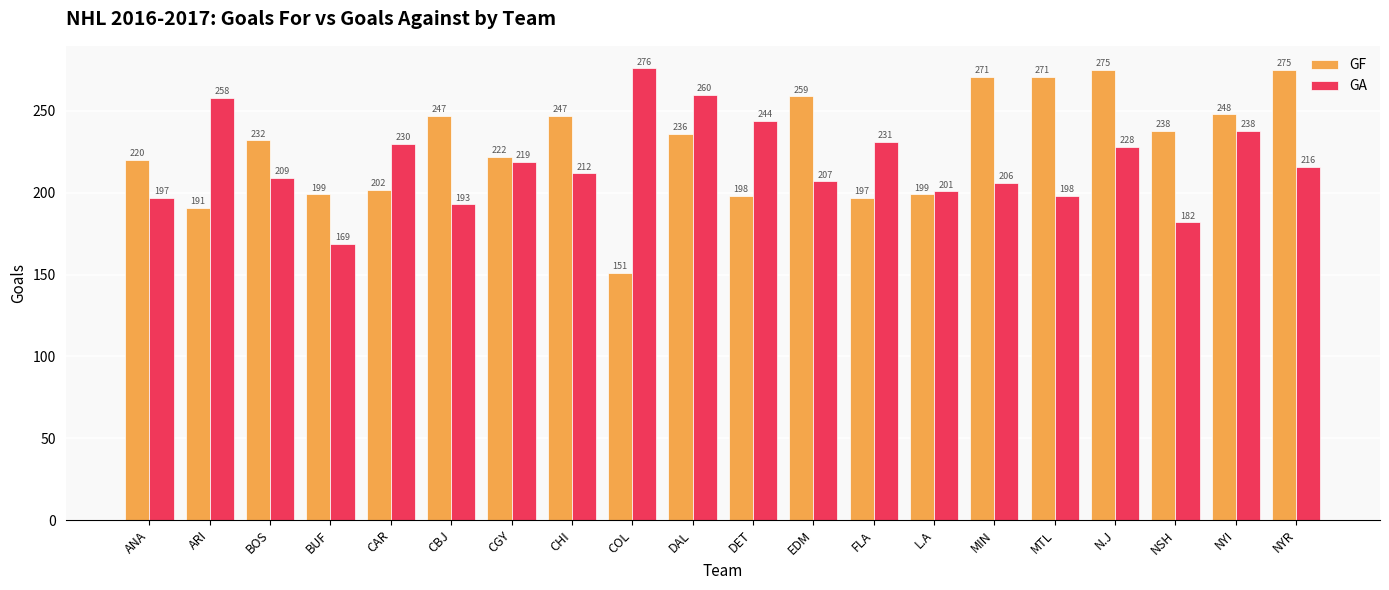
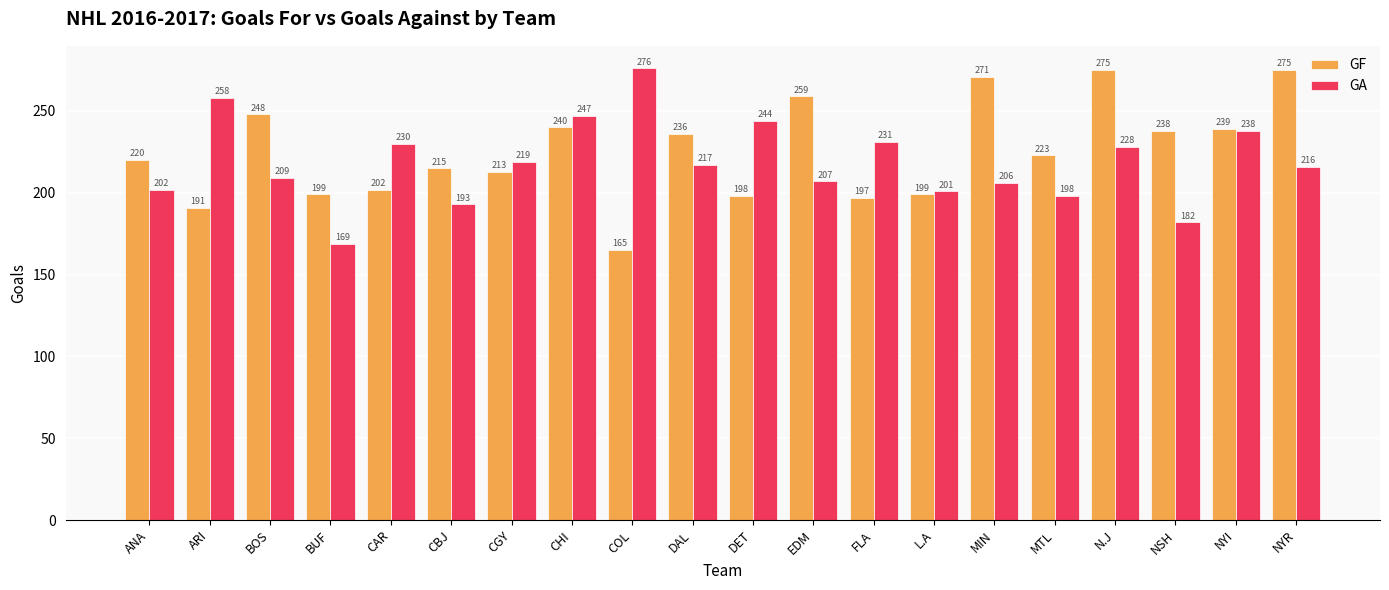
  {
    "GF": {
      "ANA": 220,
      "ARI": 191,
-     "BOS": 232,
+     "BOS": 248,
      "BUF": 199,
      "CAR": 202,
-     "CBJ": 247,
-     "CGY": 222,
-     "CHI": 247,
-     "COL": 151,
+     "CBJ": 215,
+     "CGY": 213,
+     "CHI": 240,
+     "COL": 165,
      "DAL": 236,
      "DET": 198,
      "EDM": 259,
      "FLA": 197,
      "L.A": 199,
      "MIN": 271,
-     "MTL": 271,
+     "MTL": 223,
      "N.J": 275,
      "NSH": 238,
-     "NYI": 248,
+     "NYI": 239,
      "NYR": 275
    },
    "GA": {
-     "ANA": 197,
+     "ANA": 202,
      "ARI": 258,
      "BOS": 209,
      "BUF": 169,
      "CAR": 230,
      "CBJ": 193,
      "CGY": 219,
-     "CHI": 212,
+     "CHI": 247,
      "COL": 276,
-     "DAL": 260,
+     "DAL": 217,
      "DET": 244,
      "EDM": 207,
      "FLA": 231,
      "L.A": 201,
      "MIN": 206,
      "MTL": 198,
      "N.J": 228,
      "NSH": 182,
      "NYI": 238,
      "NYR": 216
    }
  }
